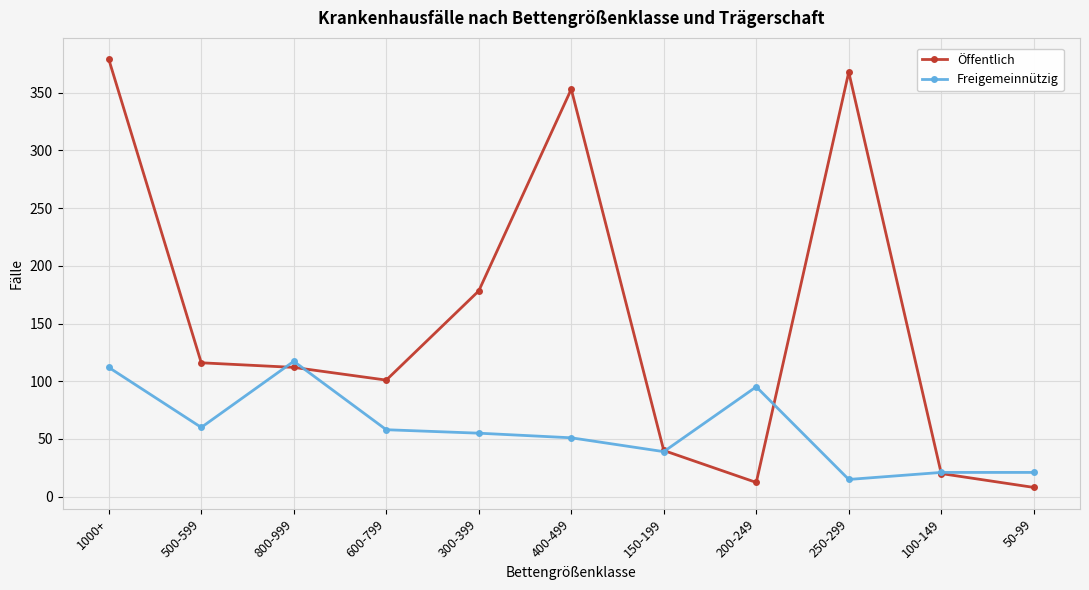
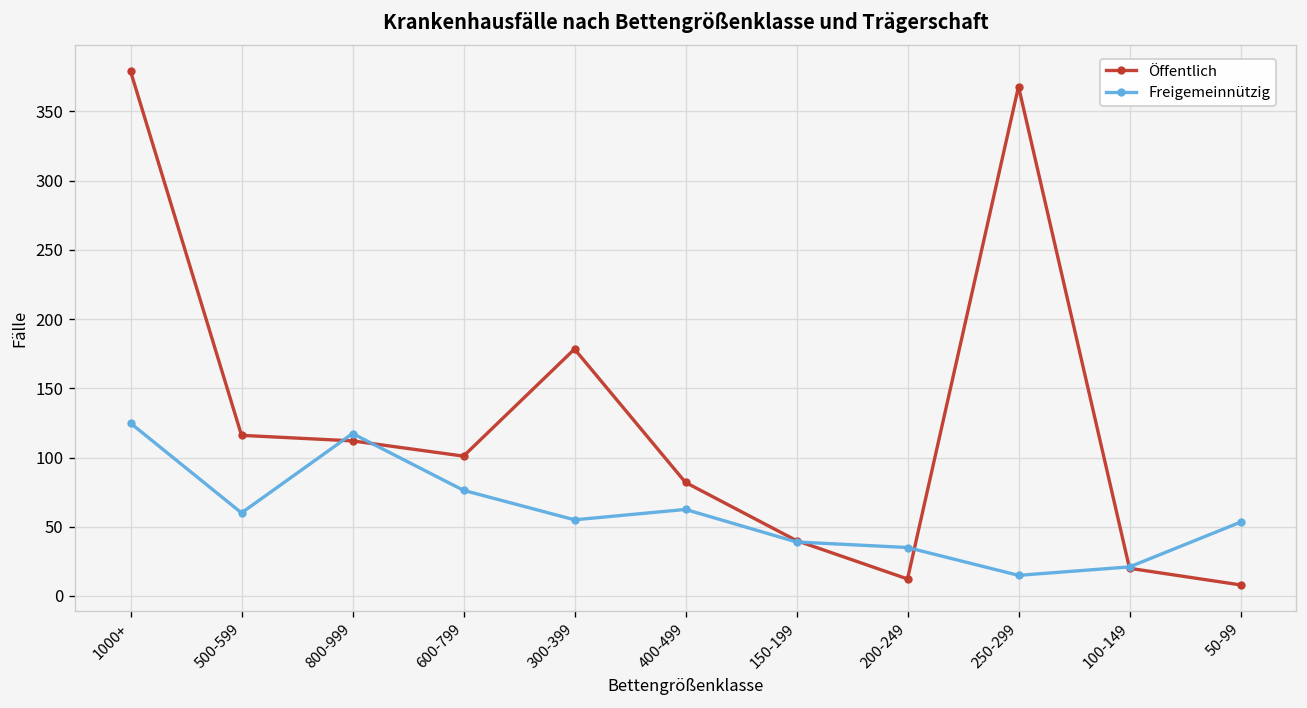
  {
    "Öffentlich": {
      "1000+": 379,
      "500-599": 116,
      "800-999": 112,
      "600-799": 101,
      "300-399": 178,
-     "400-499": 353,
+     "400-499": 82,
      "200-249": 12,
      "250-299": 368,
      "50-99": 8
    },
    "Freigemeinnützig": {
-     "1000+": 112,
+     "1000+": 125,
      "500-599": 60,
      "800-999": 117,
-     "600-799": 58,
+     "600-799": 76,
      "300-399": 55,
-     "400-499": 51,
-     "200-249": 95,
+     "400-499": 63,
+     "200-249": 35,
      "250-299": 15,
-     "50-99": 21
+     "50-99": 53
    }
  }
